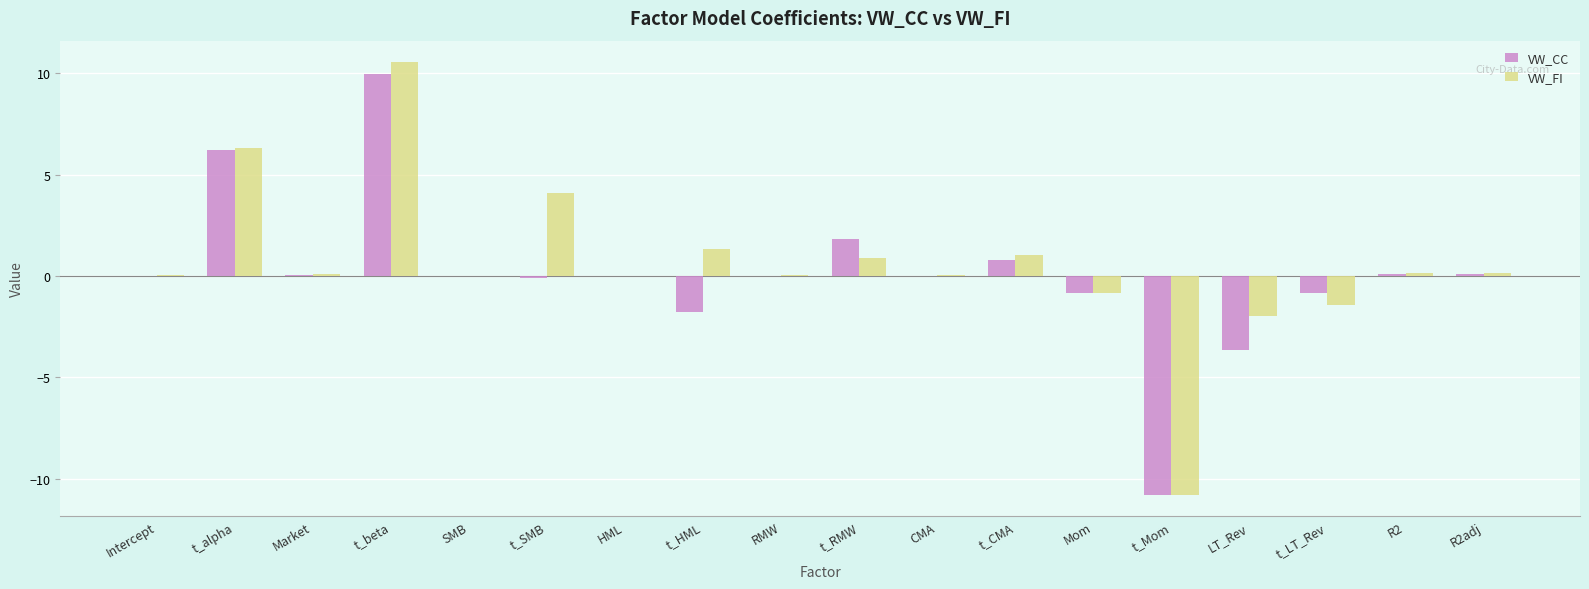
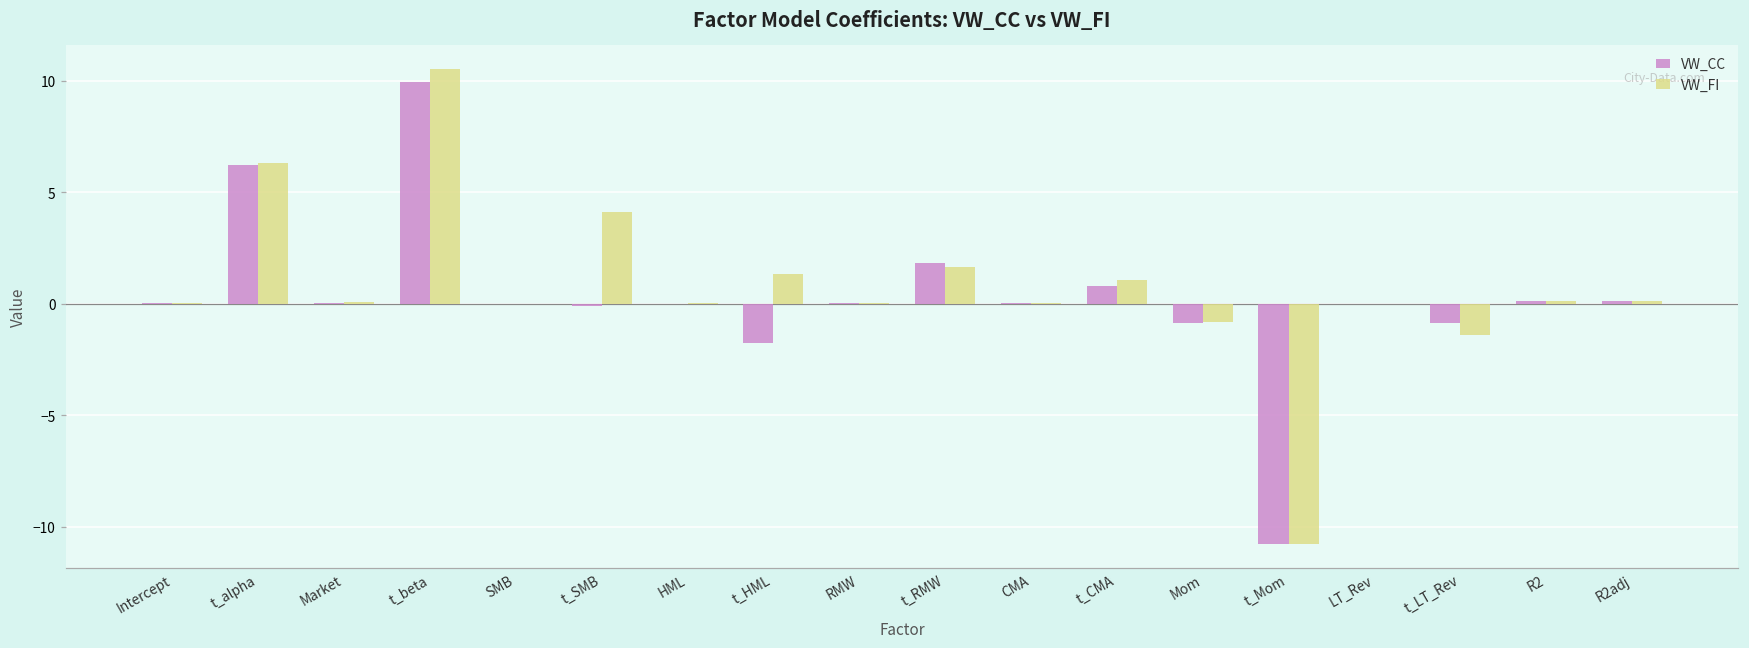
  {
    "VW_CC": {
      "t_alpha": 6.2,
      "t_beta": 10.0,
      "t_HML": -1.8,
      "t_RMW": 1.8,
      "t_CMA": 0.8,
      "Mom": -0.8,
      "t_Mom": -10.8,
-     "LT_Rev": -3.6,
+     "LT_Rev": 0.0,
      "t_LT_Rev": -0.9
    },
    "VW_FI": {
      "t_alpha": 6.3,
      "t_beta": 10.5,
      "t_SMB": 4.1,
      "t_HML": 1.3,
-     "t_RMW": 0.9,
+     "t_RMW": 1.7,
      "t_CMA": 1.1,
      "Mom": -0.8,
      "t_Mom": -10.8,
-     "LT_Rev": -2.0,
+     "LT_Rev": 0.0,
      "t_LT_Rev": -1.4,
      "R2": 0.1,
      "R2adj": 0.1
    }
  }
